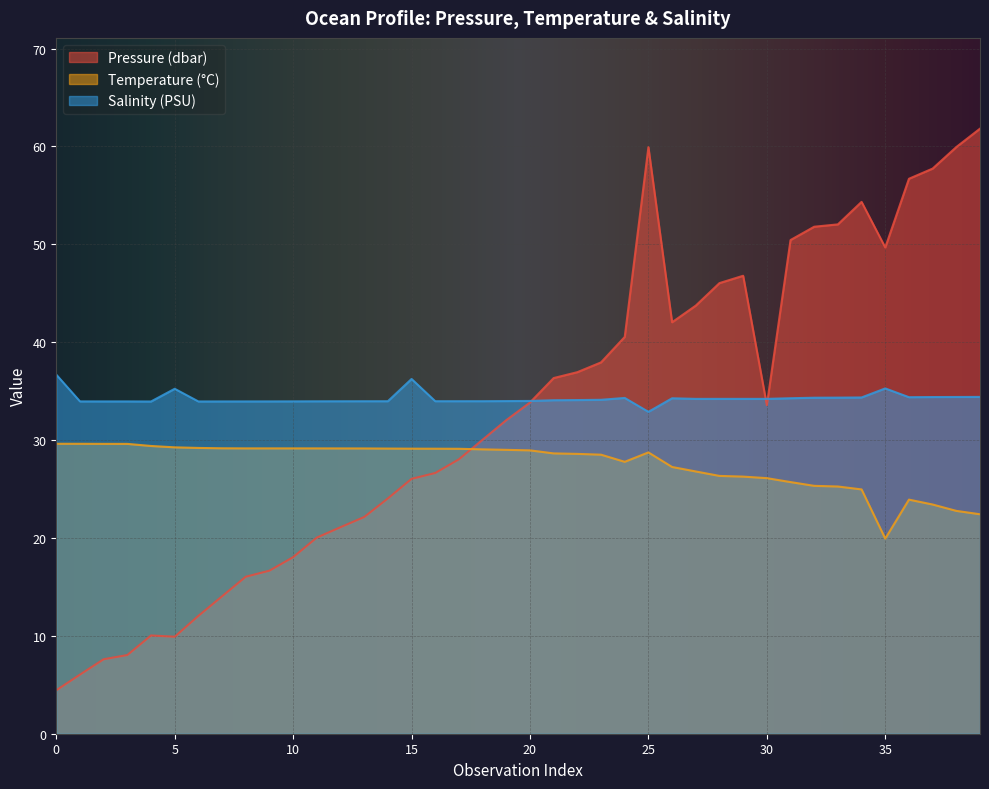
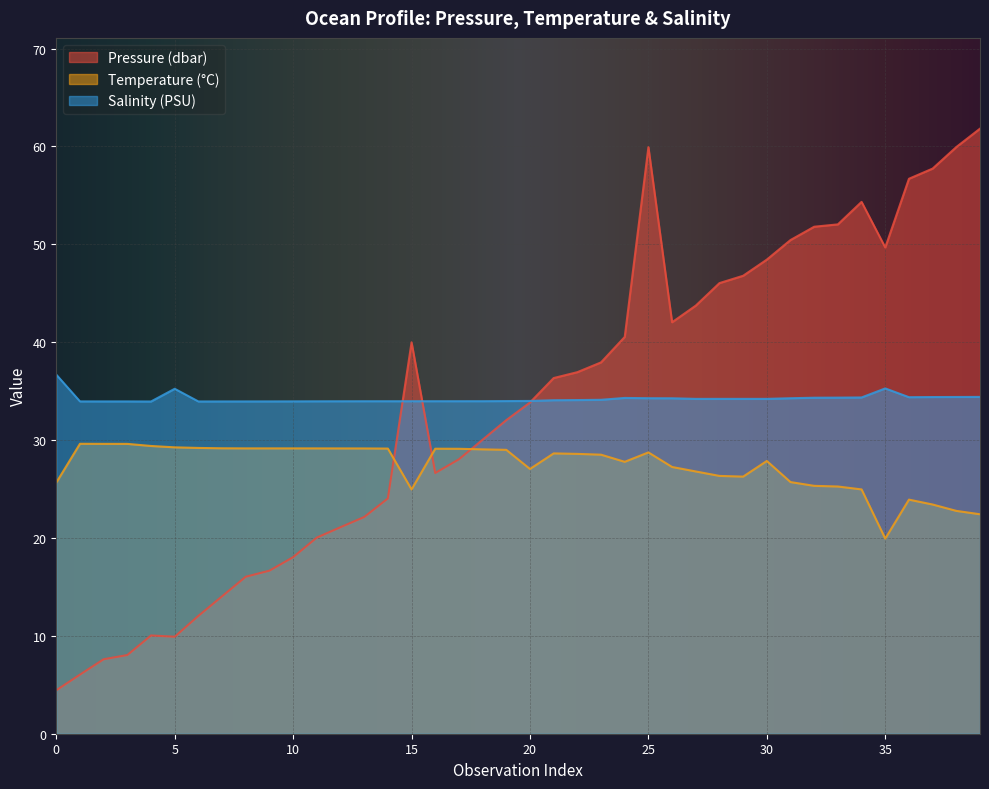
  {
    "Pressure (dbar)": {
      "0": 4,
      "5": 10,
      "10": 18,
-     "15": 26,
+     "15": 40,
      "25": 60,
-     "30": 34,
+     "30": 48,
      "35": 50
    },
    "Temperature (°C)": {
-     "0": 30,
+     "0": 26,
      "5": 29,
      "10": 29,
-     "15": 29,
-     "20": 29,
+     "15": 25,
+     "20": 27,
      "25": 29,
-     "30": 26,
+     "30": 28,
      "35": 20
    },
    "Salinity (PSU)": {
      "0": 37,
      "5": 35,
      "10": 34,
-     "15": 36,
-     "25": 33,
+     "15": 34,
+     "25": 34,
      "30": 34,
      "35": 35
    }
  }
